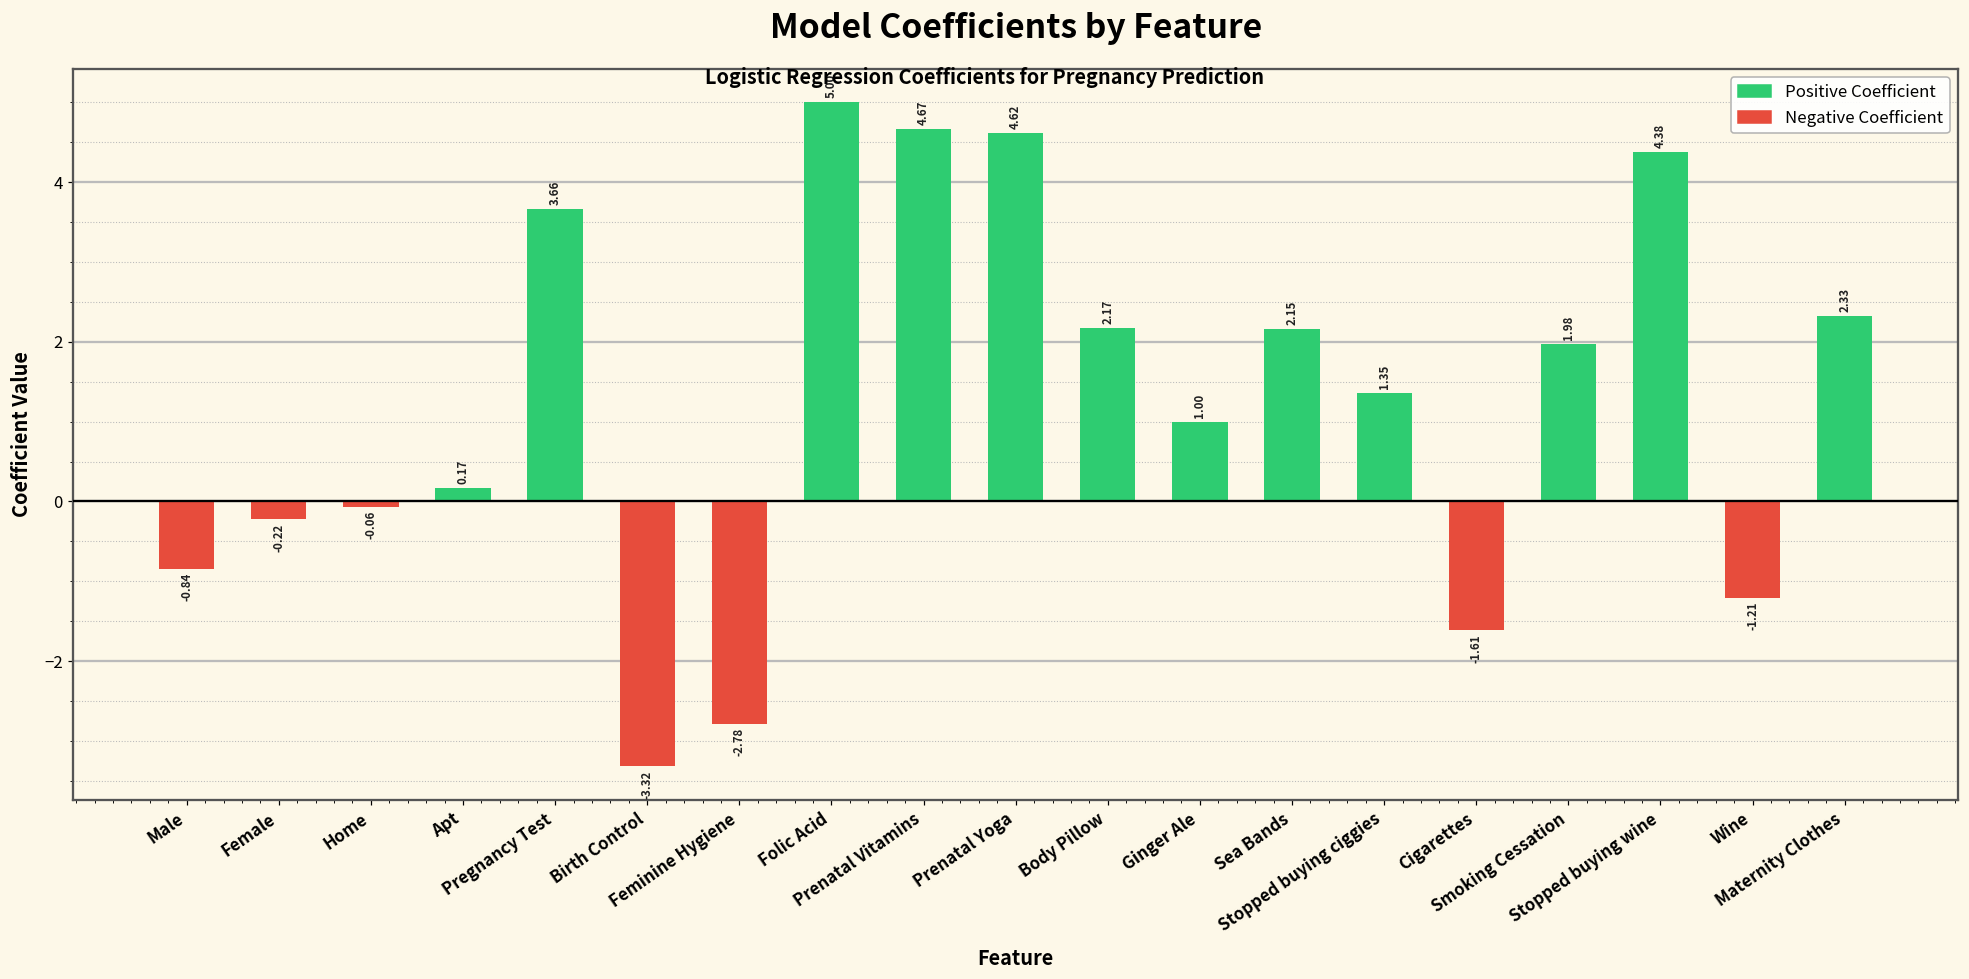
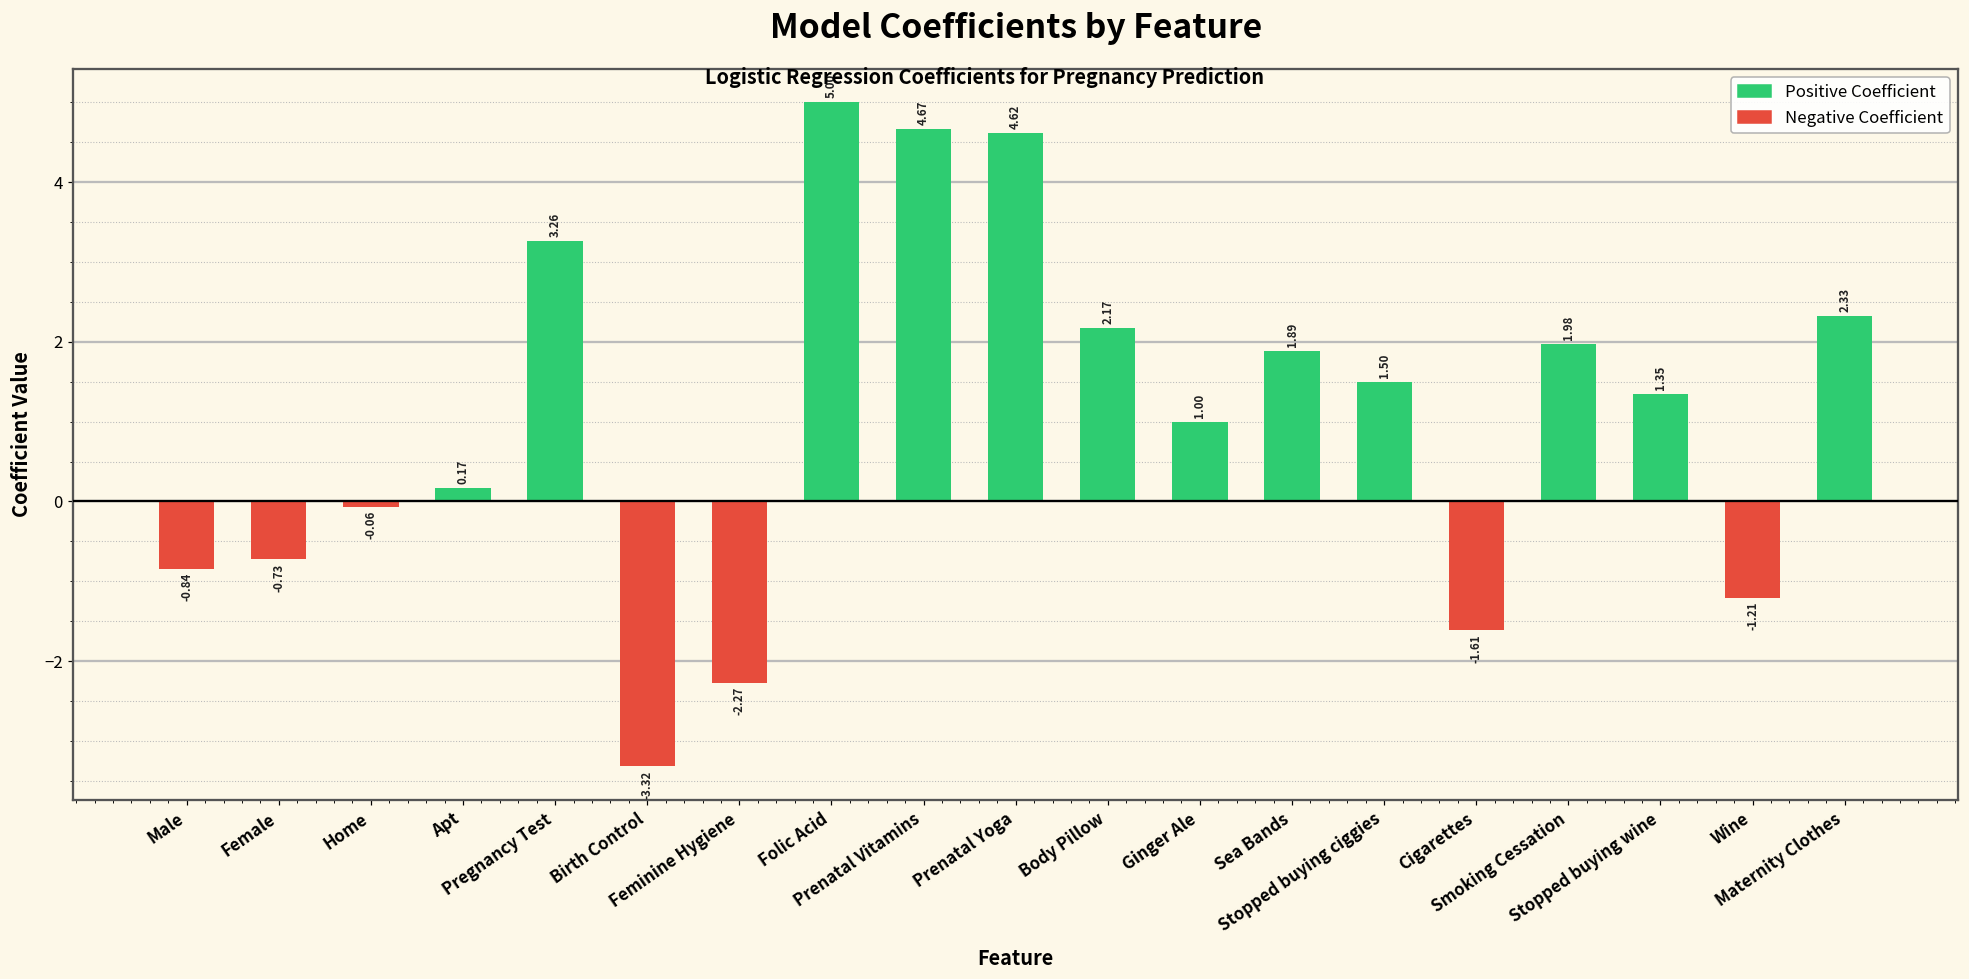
  {
    "Positive Coefficient": {
      "Apt": 0.17,
-     "Pregnancy Test": 3.66,
+     "Pregnancy Test": 3.26,
      "Folic Acid": 5.00,
      "Prenatal Vitamins": 4.67,
      "Prenatal Yoga": 4.62,
      "Body Pillow": 2.17,
      "Ginger Ale": 1.00,
-     "Sea Bands": 2.15,
-     "Stopped buying ciggies": 1.35,
+     "Sea Bands": 1.89,
+     "Stopped buying ciggies": 1.50,
      "Smoking Cessation": 1.98,
-     "Stopped buying wine": 4.38,
+     "Stopped buying wine": 1.35,
      "Maternity Clothes": 2.33
    },
    "Negative Coefficient": {
      "Male": -0.84,
-     "Female": -0.22,
+     "Female": -0.73,
      "Home": -0.06,
      "Birth Control": -3.32,
-     "Feminine Hygiene": -2.78,
+     "Feminine Hygiene": -2.27,
      "Cigarettes": -1.61,
      "Wine": -1.21
    }
  }
